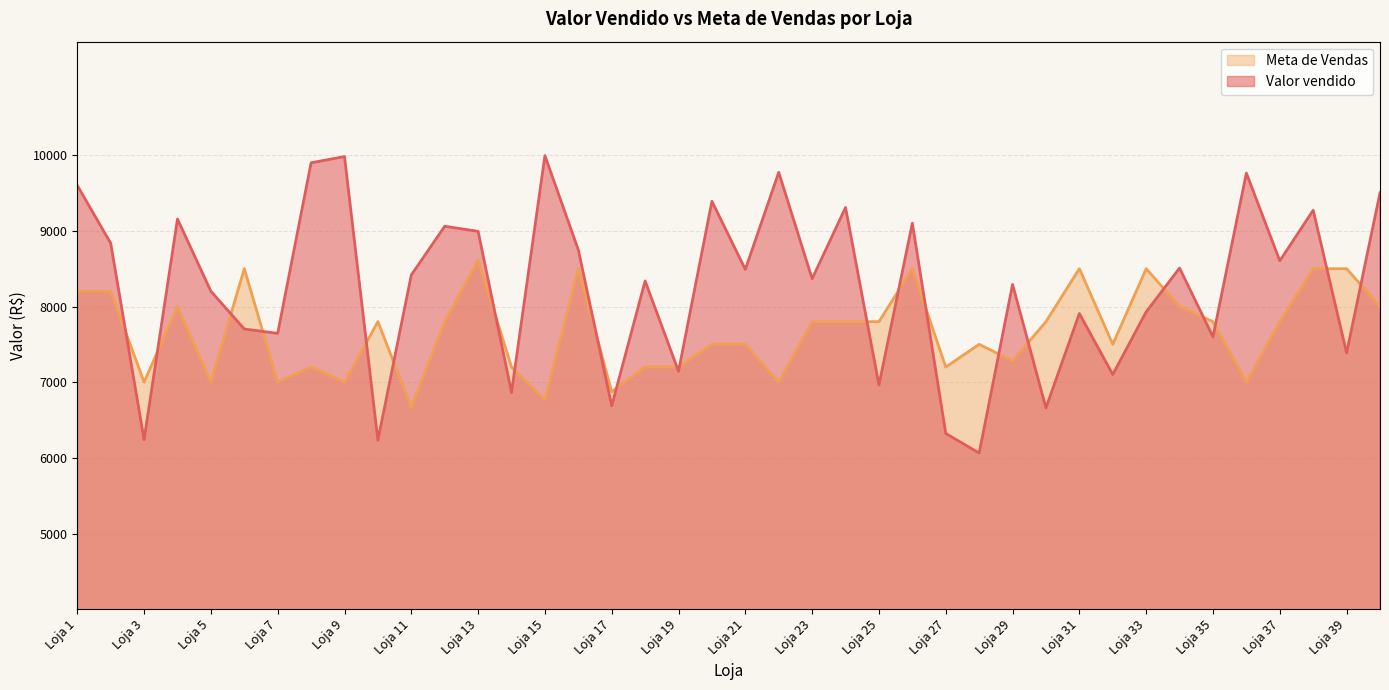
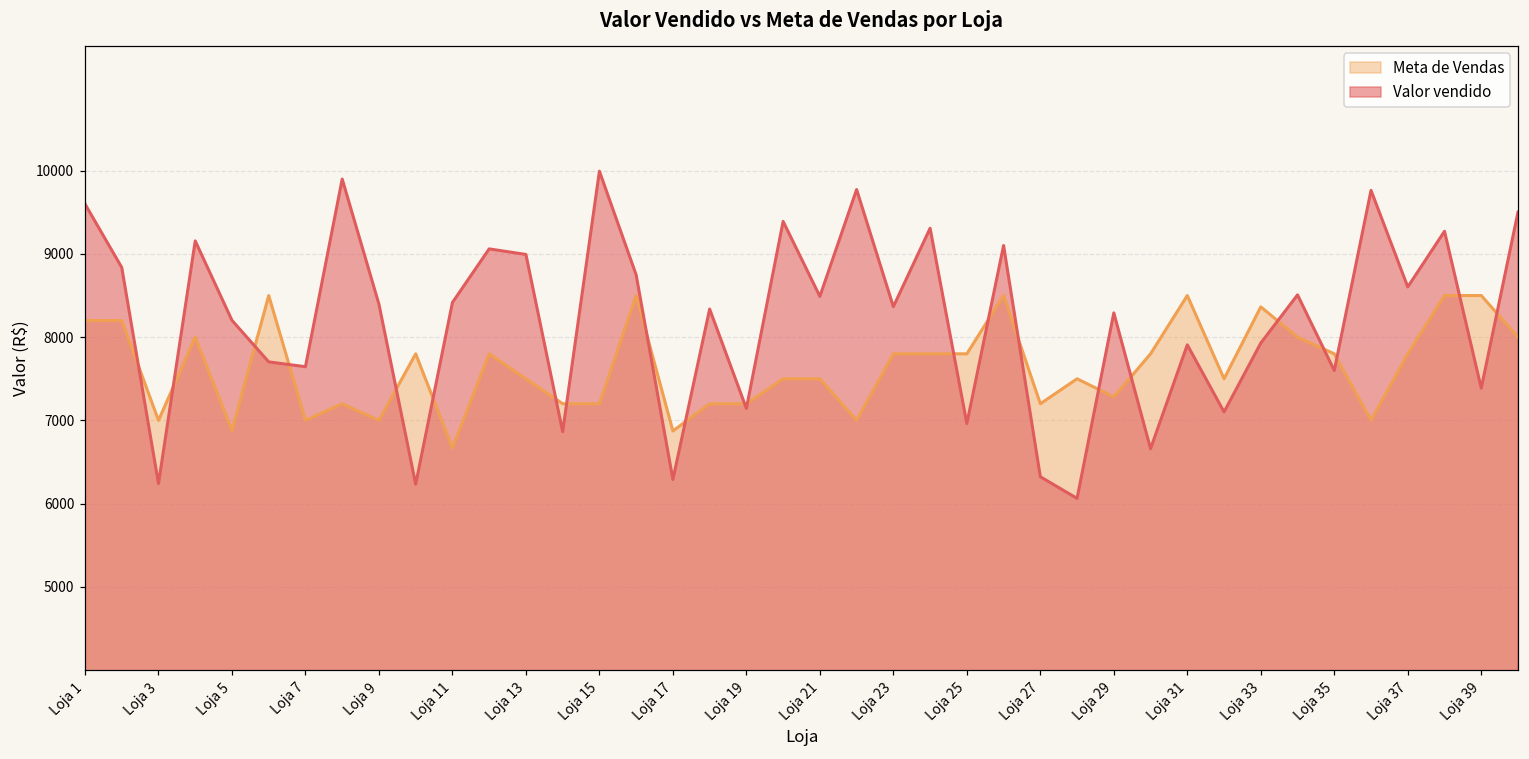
  {
    "Meta de Vendas": {
      "Loja 1": 8200,
      "Loja 3": 7000,
-     "Loja 5": 7000,
+     "Loja 5": 6900,
      "Loja 7": 7000,
      "Loja 9": 7000,
      "Loja 11": 6700,
-     "Loja 13": 8600,
-     "Loja 15": 6800,
+     "Loja 13": 7500,
+     "Loja 15": 7200,
      "Loja 17": 6900,
      "Loja 19": 7200,
      "Loja 21": 7500,
      "Loja 23": 7800,
      "Loja 25": 7800,
      "Loja 27": 7200,
      "Loja 29": 7300,
      "Loja 31": 8500,
-     "Loja 33": 8500,
+     "Loja 33": 8400,
      "Loja 35": 7800,
      "Loja 37": 7800,
      "Loja 39": 8500
    },
    "Valor vendido": {
      "Loja 1": 9600,
      "Loja 3": 6200,
      "Loja 5": 8200,
      "Loja 7": 7600,
-     "Loja 9": 10000,
+     "Loja 9": 8400,
      "Loja 11": 8400,
      "Loja 13": 9000,
      "Loja 15": 10000,
-     "Loja 17": 6700,
+     "Loja 17": 6300,
      "Loja 19": 7100,
      "Loja 21": 8500,
      "Loja 23": 8400,
      "Loja 25": 7000,
      "Loja 27": 6300,
      "Loja 29": 8300,
      "Loja 31": 7900,
      "Loja 33": 7900,
      "Loja 35": 7600,
      "Loja 37": 8600,
      "Loja 39": 7400
    }
  }
